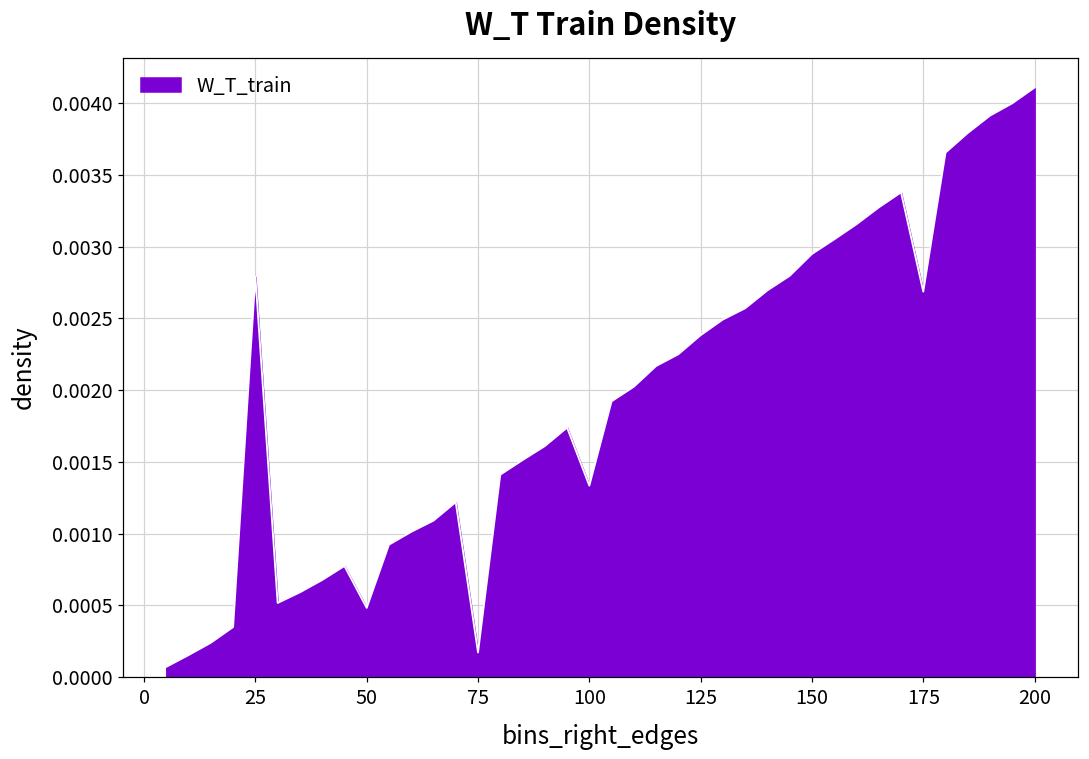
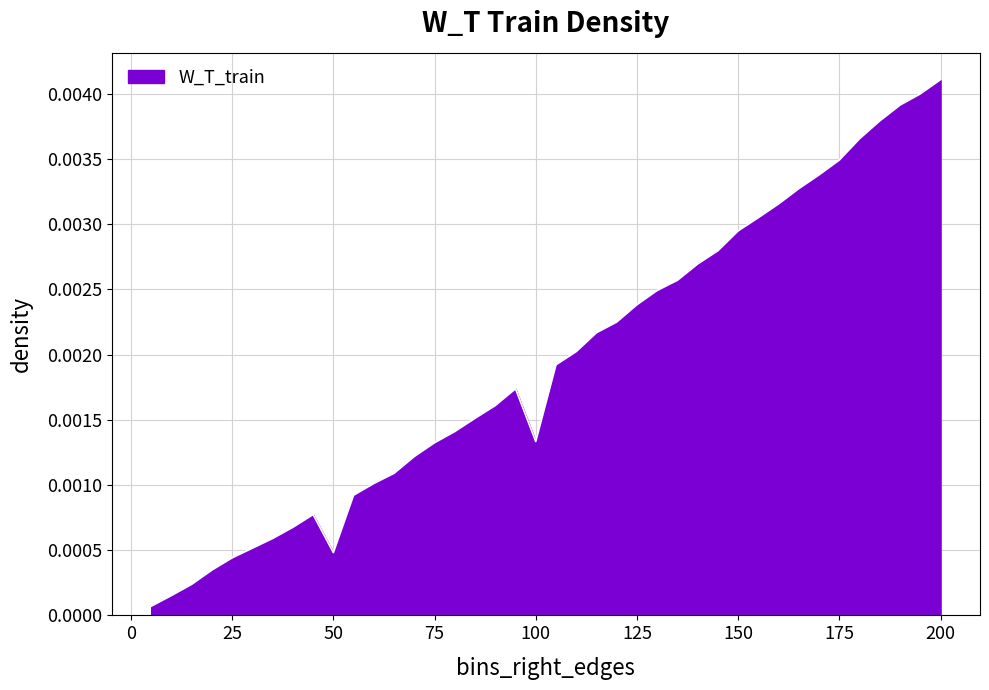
  {
-   "25": 0.00279,
+   "25": 0.00044,
    "50": 0.00048,
-   "75": 0.00017,
+   "75": 0.00132,
    "100": 0.00133,
    "125": 0.00238,
    "150": 0.00295,
-   "175": 0.00269,
+   "175": 0.00349,
    "200": 0.00411
  }
